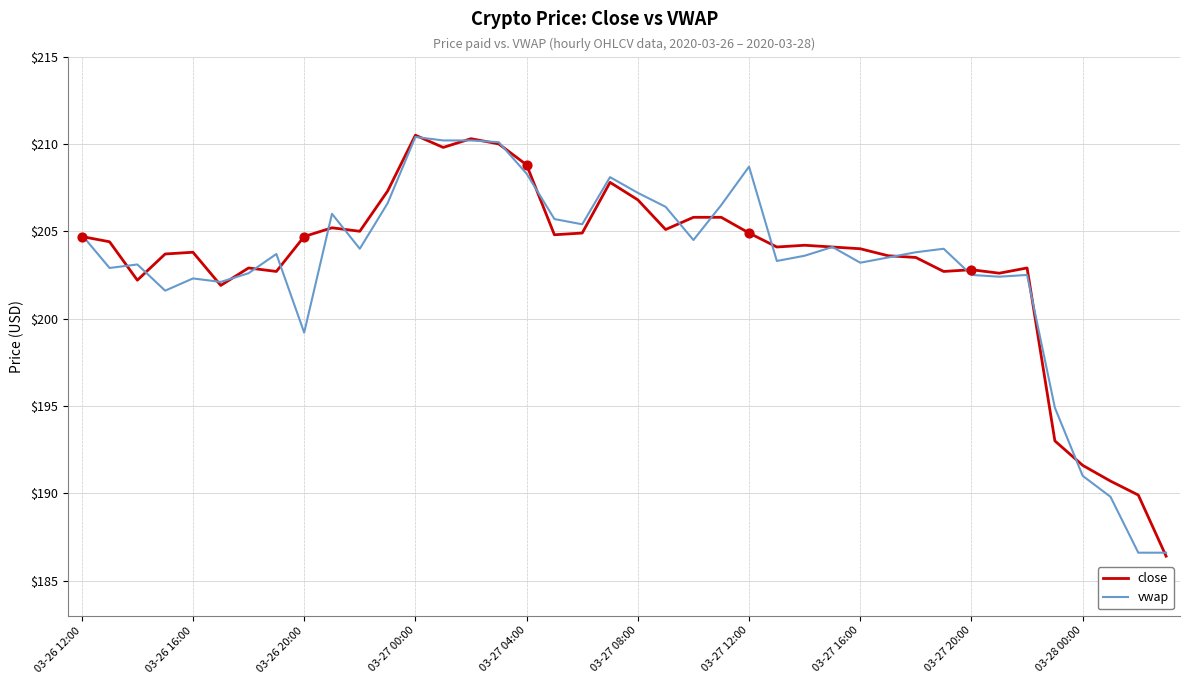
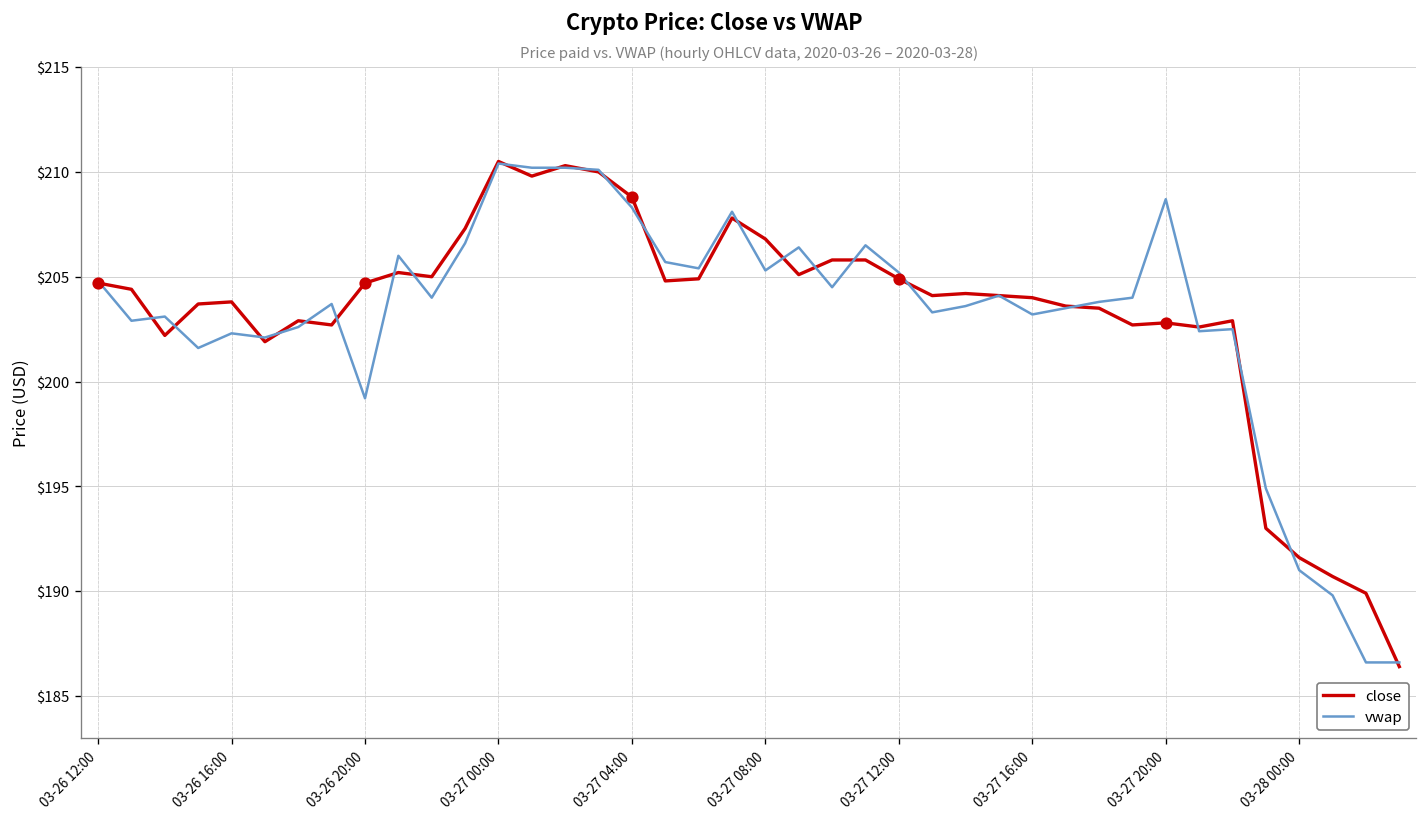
  {
    "vwap": {
      "03-26 16:00": "$202.3",
      "03-26 20:00": "$199.2",
      "03-27 04:00": "$208.3",
-     "03-27 08:00": "$207.2",
-     "03-27 12:00": "$208.7",
+     "03-27 08:00": "$205.3",
+     "03-27 12:00": "$205.2",
      "03-27 16:00": "$203.2",
-     "03-27 20:00": "$202.5",
+     "03-27 20:00": "$208.7",
      "03-28 00:00": "$191.0"
    }
  }
